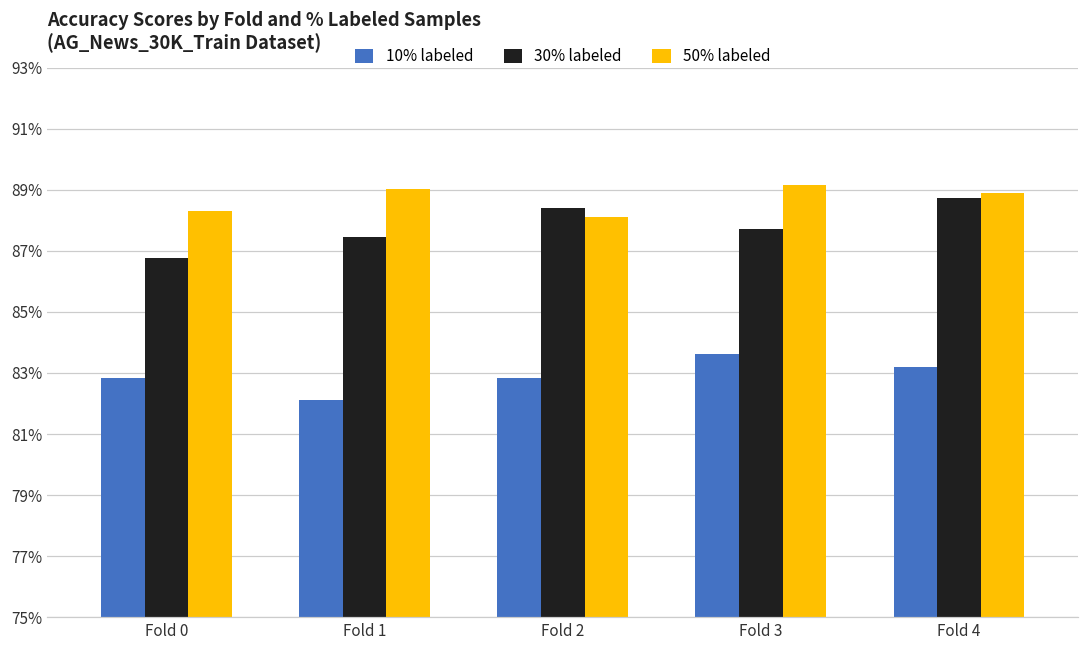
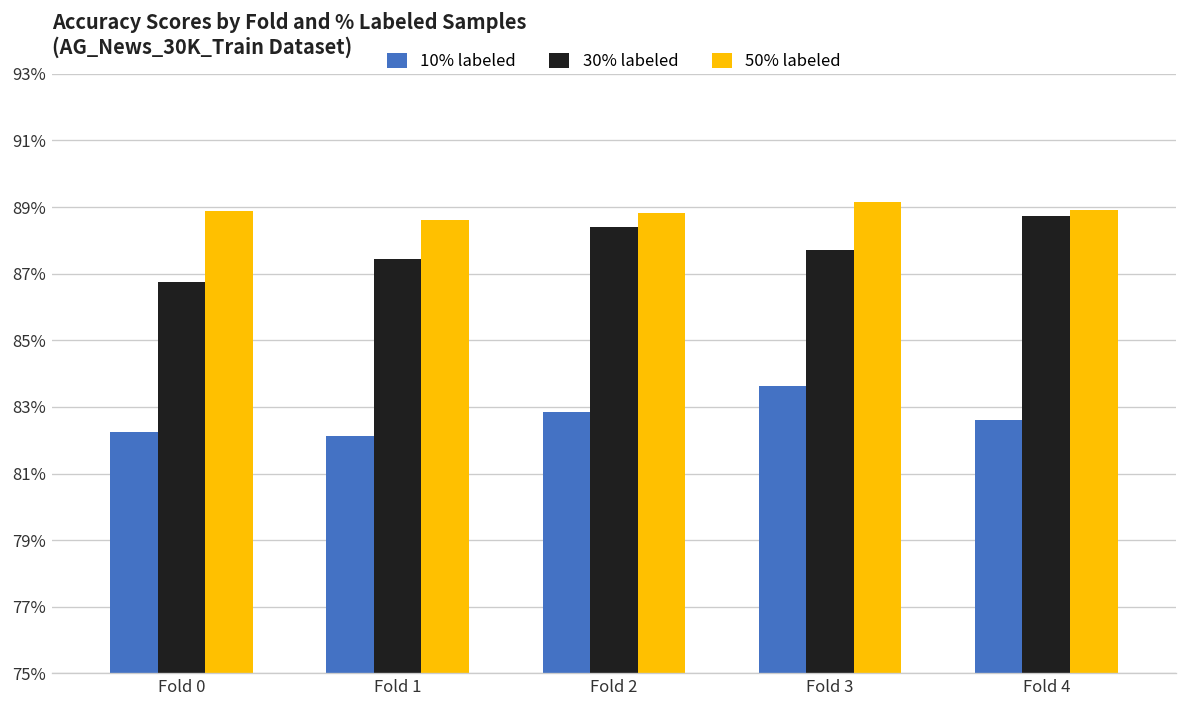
  {
    "10% labeled": {
-     "Fold 0": "82.8%",
+     "Fold 0": "82.2%",
      "Fold 1": "82.1%",
      "Fold 2": "82.8%",
      "Fold 3": "83.6%",
-     "Fold 4": "83.2%"
+     "Fold 4": "82.6%"
    },
    "30% labeled": {
      "Fold 0": "86.8%",
      "Fold 1": "87.5%",
      "Fold 2": "88.4%",
      "Fold 3": "87.7%",
      "Fold 4": "88.7%"
    },
    "50% labeled": {
-     "Fold 0": "88.3%",
-     "Fold 1": "89.0%",
-     "Fold 2": "88.1%",
+     "Fold 0": "88.9%",
+     "Fold 1": "88.6%",
+     "Fold 2": "88.8%",
      "Fold 3": "89.1%",
      "Fold 4": "88.9%"
    }
  }
